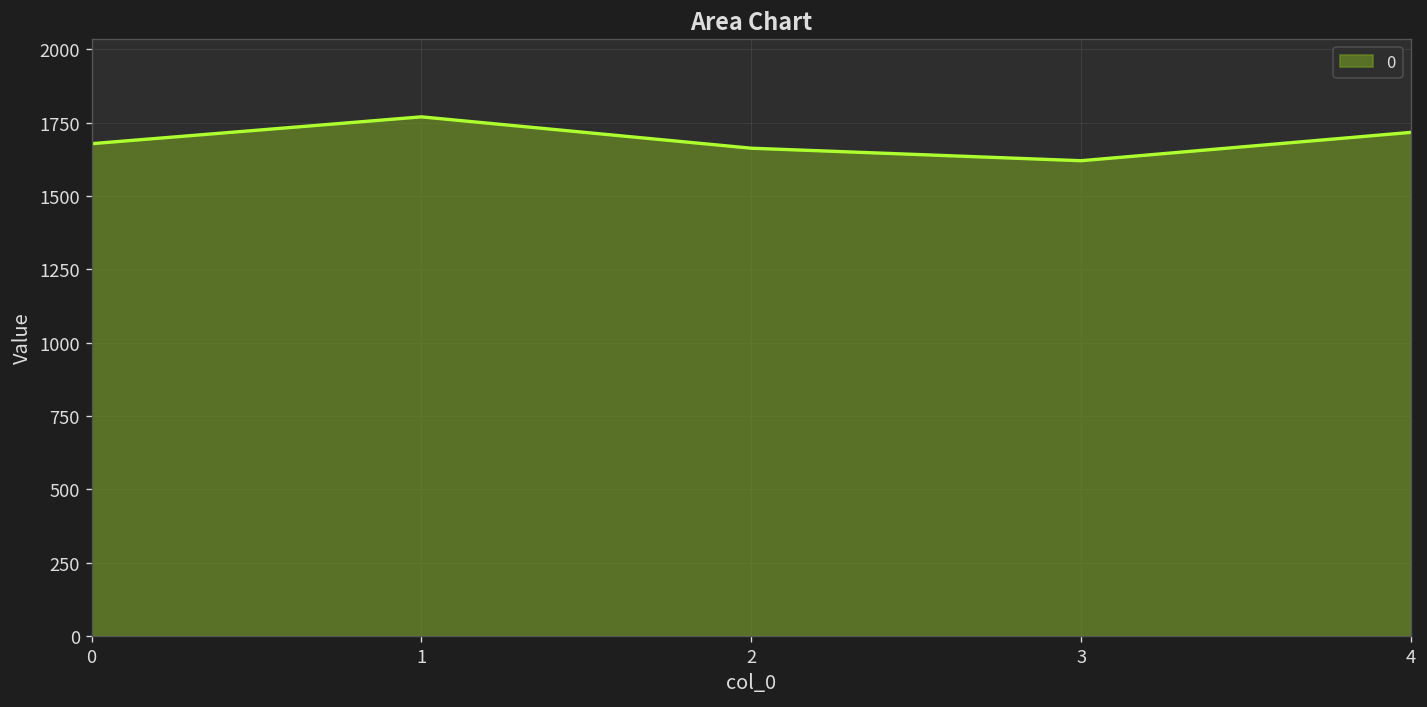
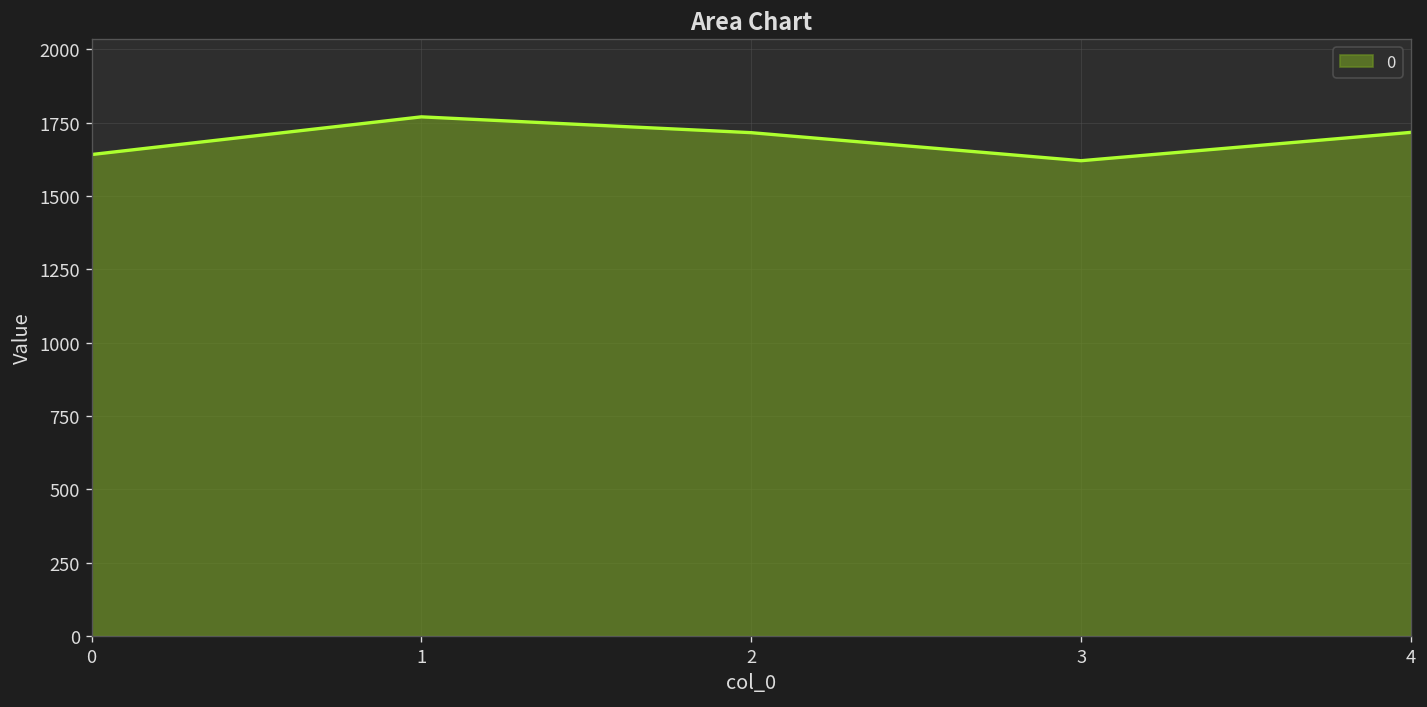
  {
-   "0": 1680,
+   "0": 1640,
    "1": 1770,
-   "2": 1660,
+   "2": 1720,
    "3": 1620,
    "4": 1720
  }
